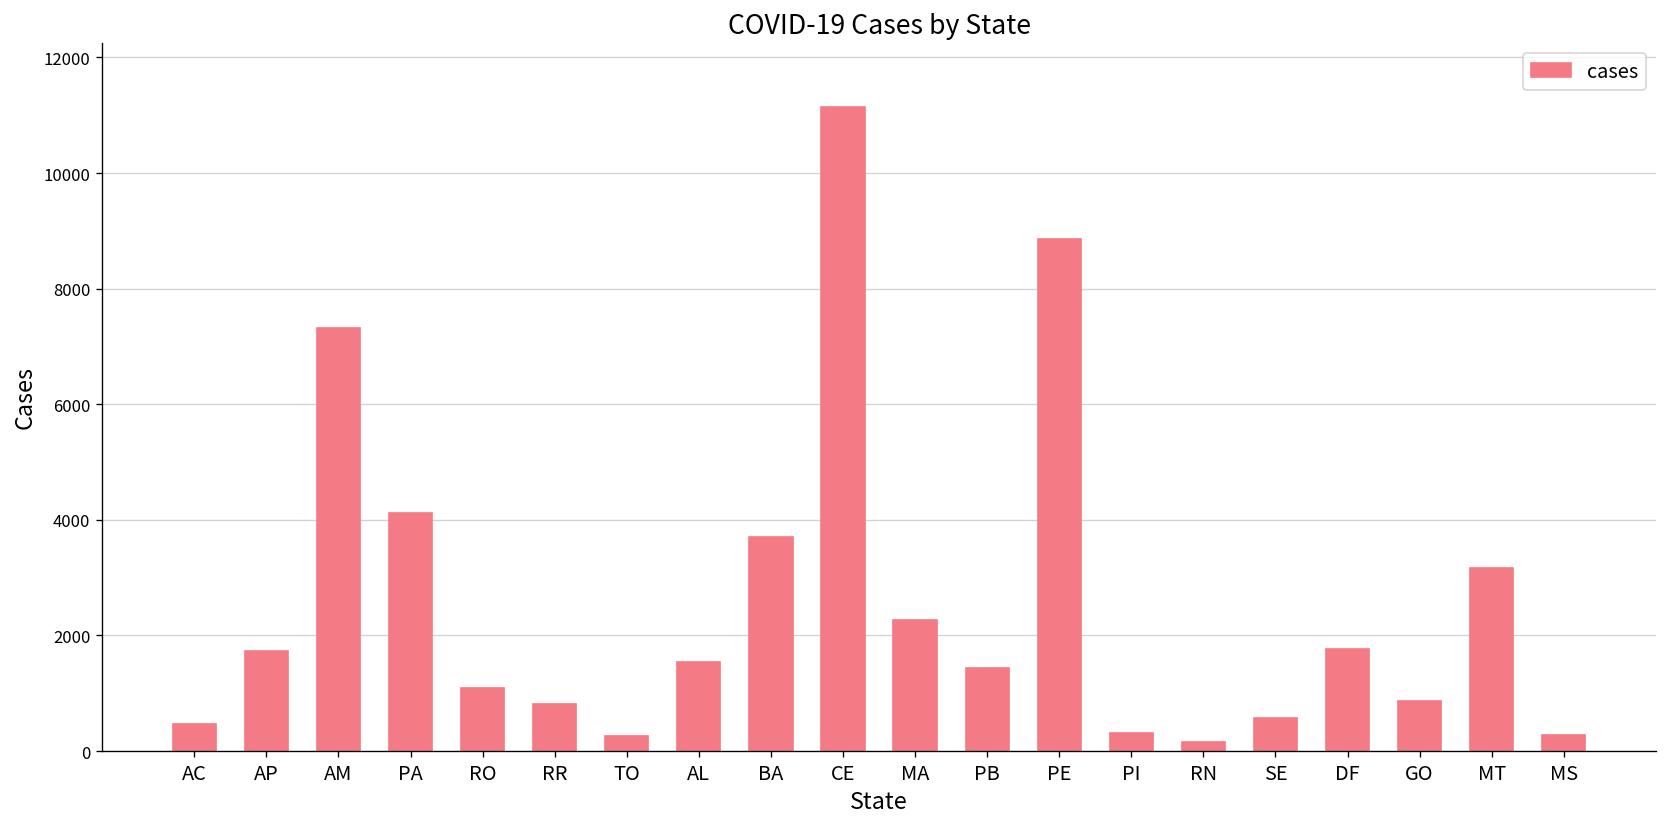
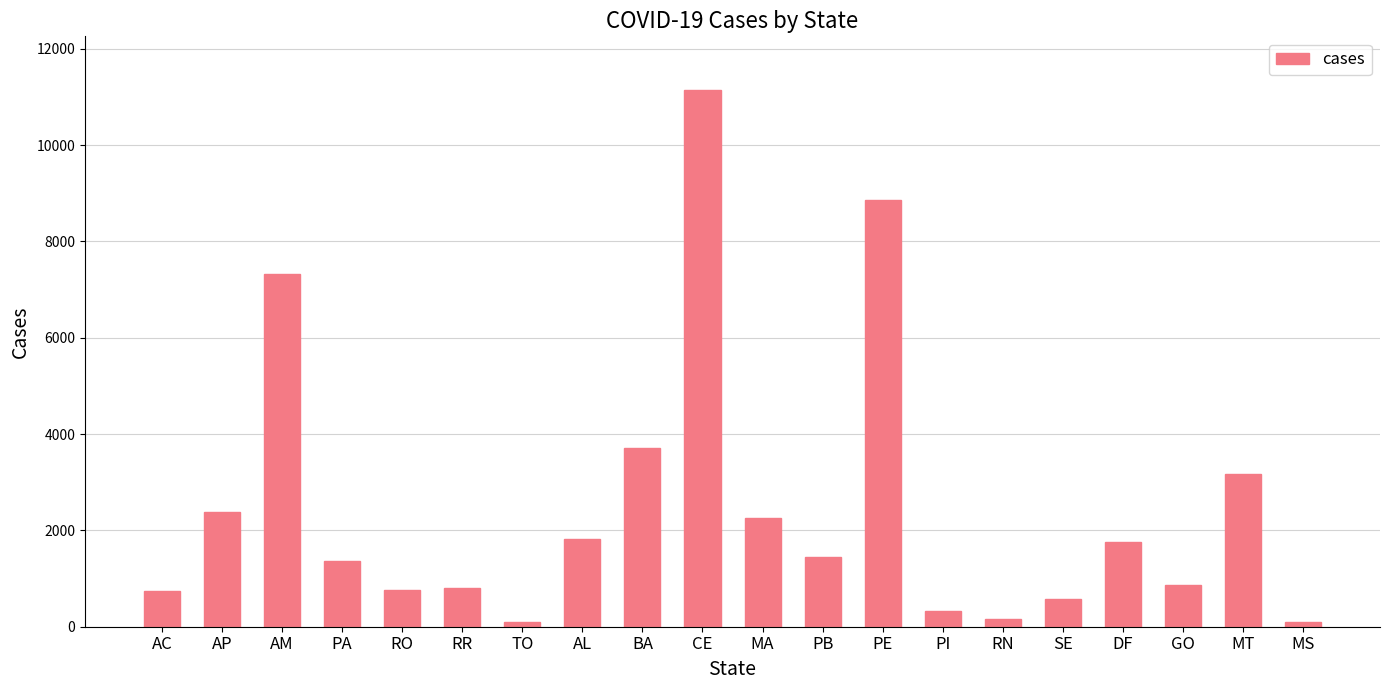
  {
-   "AC": 500,
-   "AP": 1700,
+   "AC": 700,
+   "AP": 2400,
    "AM": 7300,
-   "PA": 4100,
-   "RO": 1100,
+   "PA": 1400,
+   "RO": 800,
    "RR": 800,
-   "TO": 300,
-   "AL": 1500,
+   "TO": 100,
+   "AL": 1800,
    "BA": 3700,
    "CE": 11100,
    "MA": 2300,
    "PB": 1400,
    "PE": 8900,
    "PI": 300,
    "RN": 200,
    "SE": 600,
    "DF": 1800,
    "GO": 900,
    "MT": 3200,
-   "MS": 300
+   "MS": 100
  }
